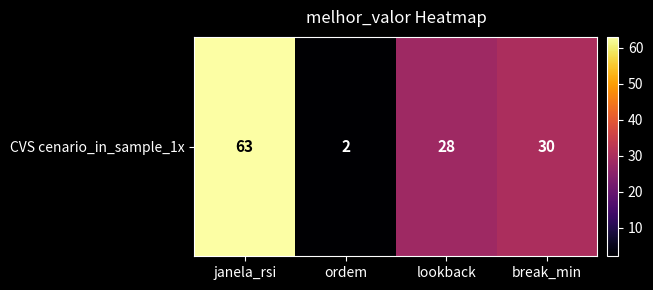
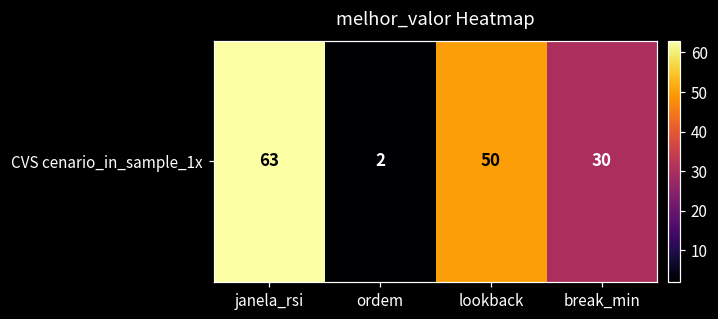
  {
    "CVS cenario_in_sample_1x": {
      "janela_rsi": 63,
      "ordem": 2,
-     "lookback": 28,
+     "lookback": 50,
      "break_min": 30
    }
  }
